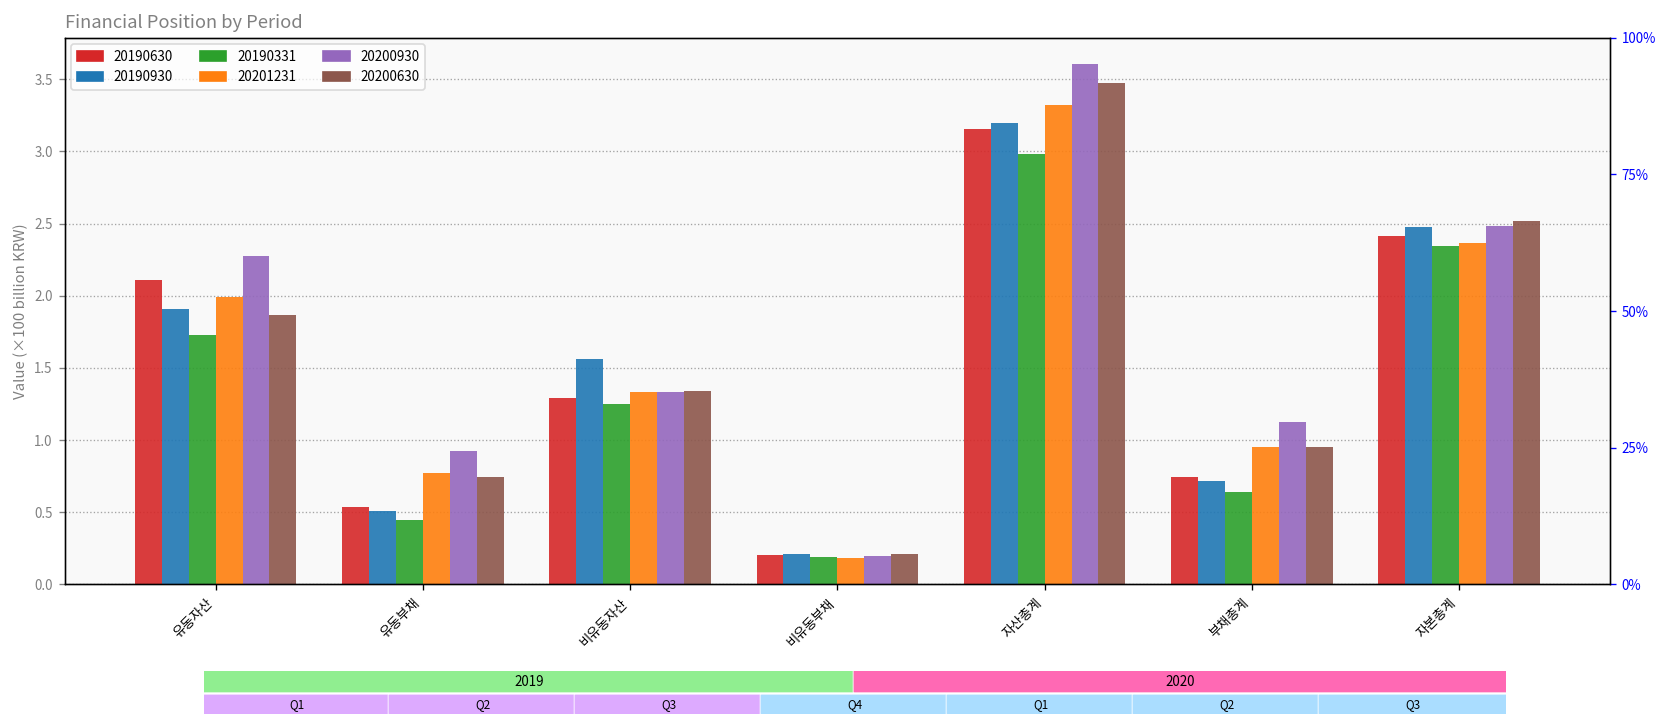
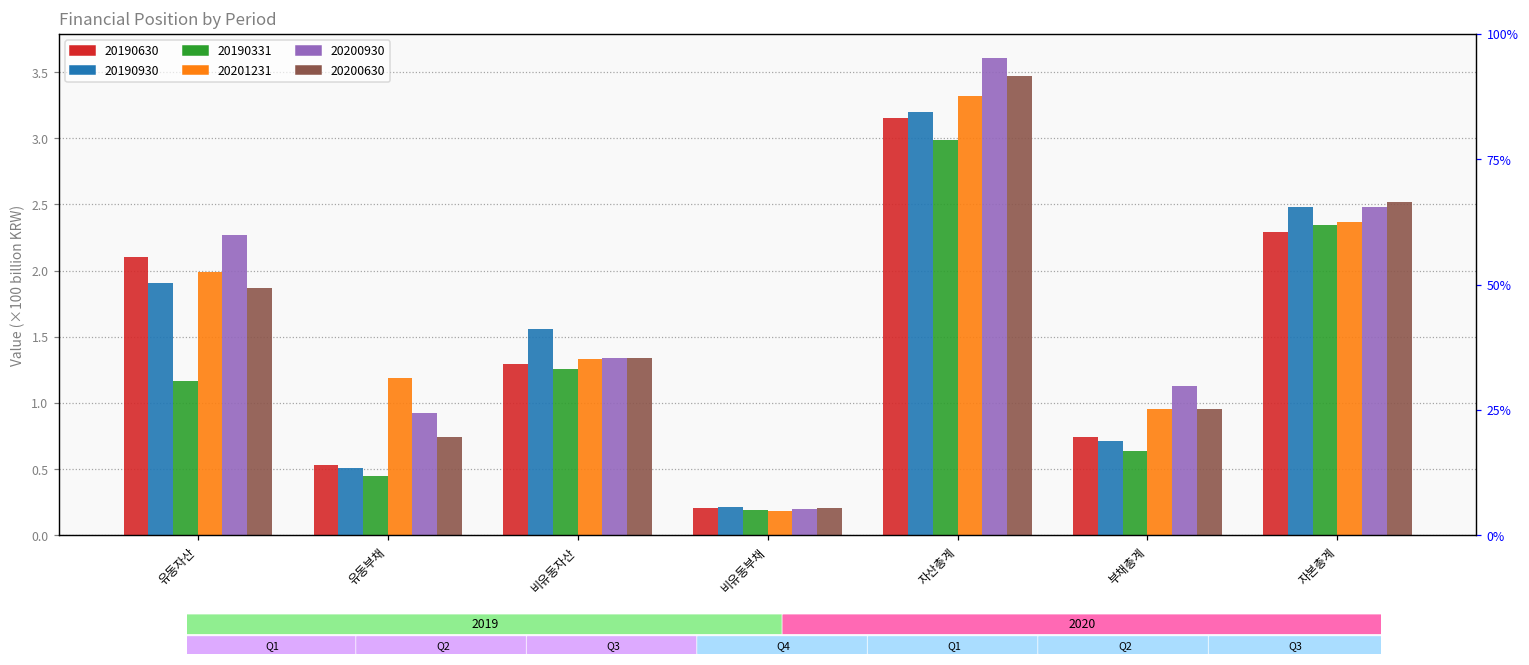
  {
    "20190630": {
      "유동자산": 2.11,
      "유동부채": 0.53,
      "비유동자산": 1.29,
      "비유동부채": 0.21,
      "자산총계": 3.15,
      "부채총계": 0.74,
-     "자본총계": 2.41
+     "자본총계": 2.29
    },
    "20190930": {
      "유동자산": 1.91,
      "유동부채": 0.51,
      "비유동자산": 1.56,
      "비유동부채": 0.21,
      "자산총계": 3.19,
      "부채총계": 0.72,
      "자본총계": 2.48
    },
    "20190331": {
-     "유동자산": 1.73,
+     "유동자산": 1.17,
      "유동부채": 0.44,
      "비유동자산": 1.25,
      "비유동부채": 0.19,
      "자산총계": 2.98,
      "부채총계": 0.64,
      "자본총계": 2.35
    },
    "20201231": {
      "유동자산": 1.99,
-     "유동부채": 0.77,
+     "유동부채": 1.19,
      "비유동자산": 1.33,
      "비유동부채": 0.18,
      "자산총계": 3.32,
      "부채총계": 0.96,
      "자본총계": 2.37
    },
    "20200930": {
      "유동자산": 2.27,
      "유동부채": 0.93,
      "비유동자산": 1.34,
      "비유동부채": 0.20,
      "자산총계": 3.61,
      "부채총계": 1.12,
      "자본총계": 2.48
    },
    "20200630": {
      "유동자산": 1.87,
      "유동부채": 0.75,
      "비유동자산": 1.34,
      "비유동부채": 0.21,
      "자산총계": 3.47,
      "부채총계": 0.95,
      "자본총계": 2.52
    }
  }
